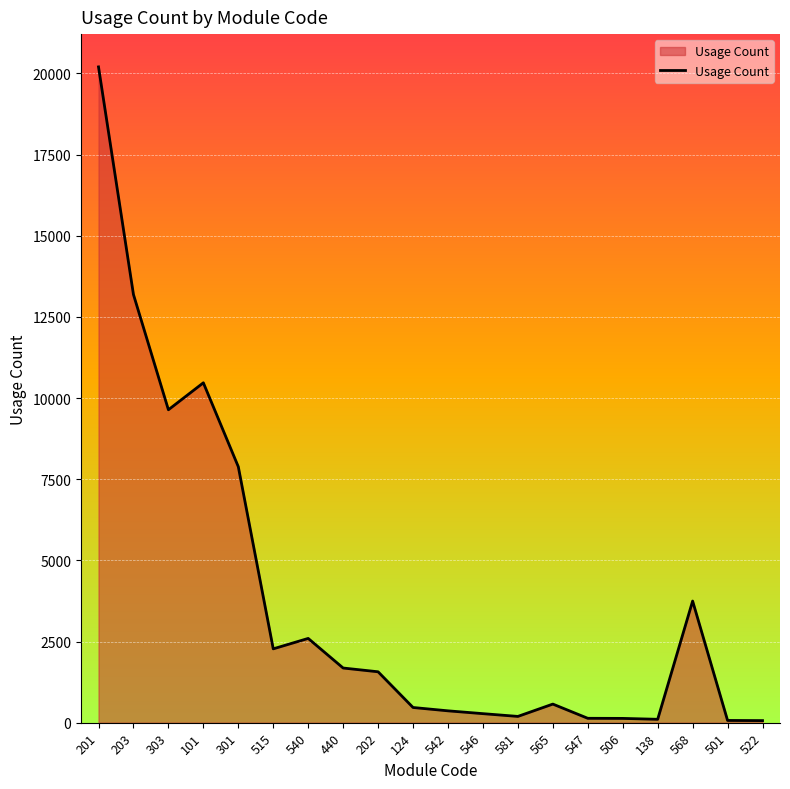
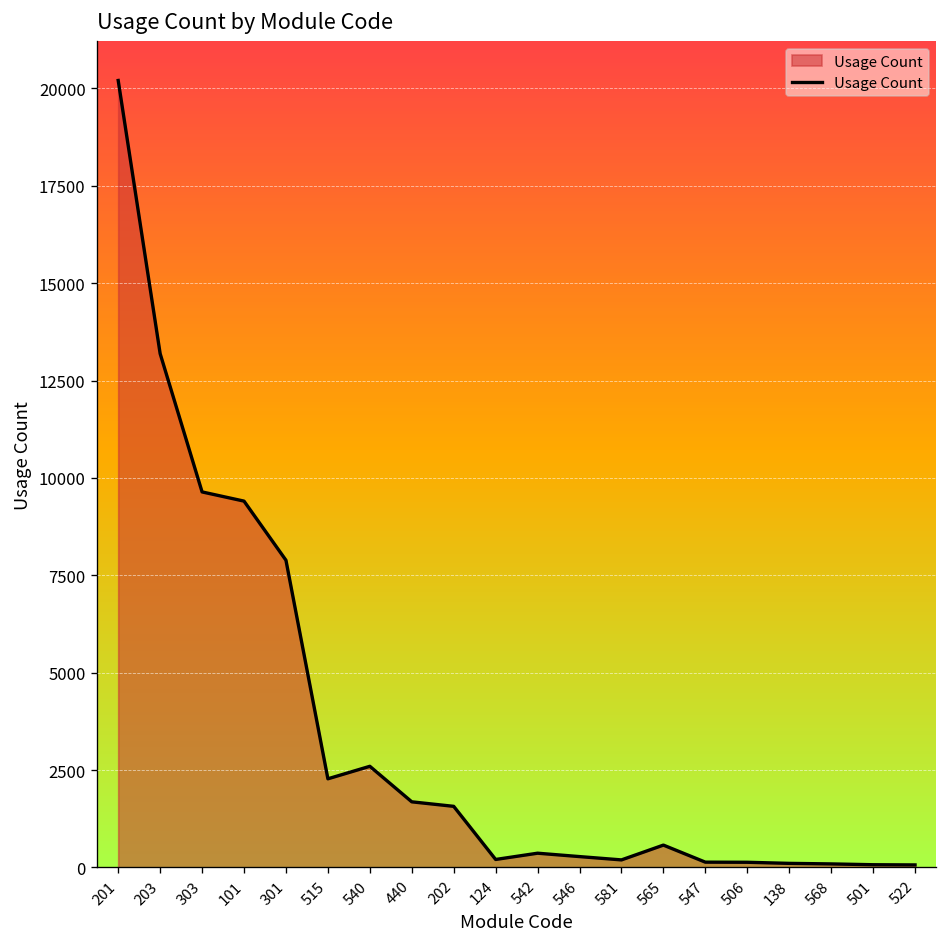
  {
    "201": 20200,
    "203": 13200,
    "303": 9600,
-   "101": 10500,
+   "101": 9400,
    "301": 7900,
    "515": 2300,
    "540": 2600,
    "440": 1700,
    "202": 1600,
-   "124": 500,
+   "124": 200,
    "542": 400,
    "546": 300,
    "581": 200,
    "565": 600,
    "547": 100,
    "506": 100,
    "138": 100,
-   "568": 3700,
+   "568": 100,
    "501": 100,
    "522": 100
  }
